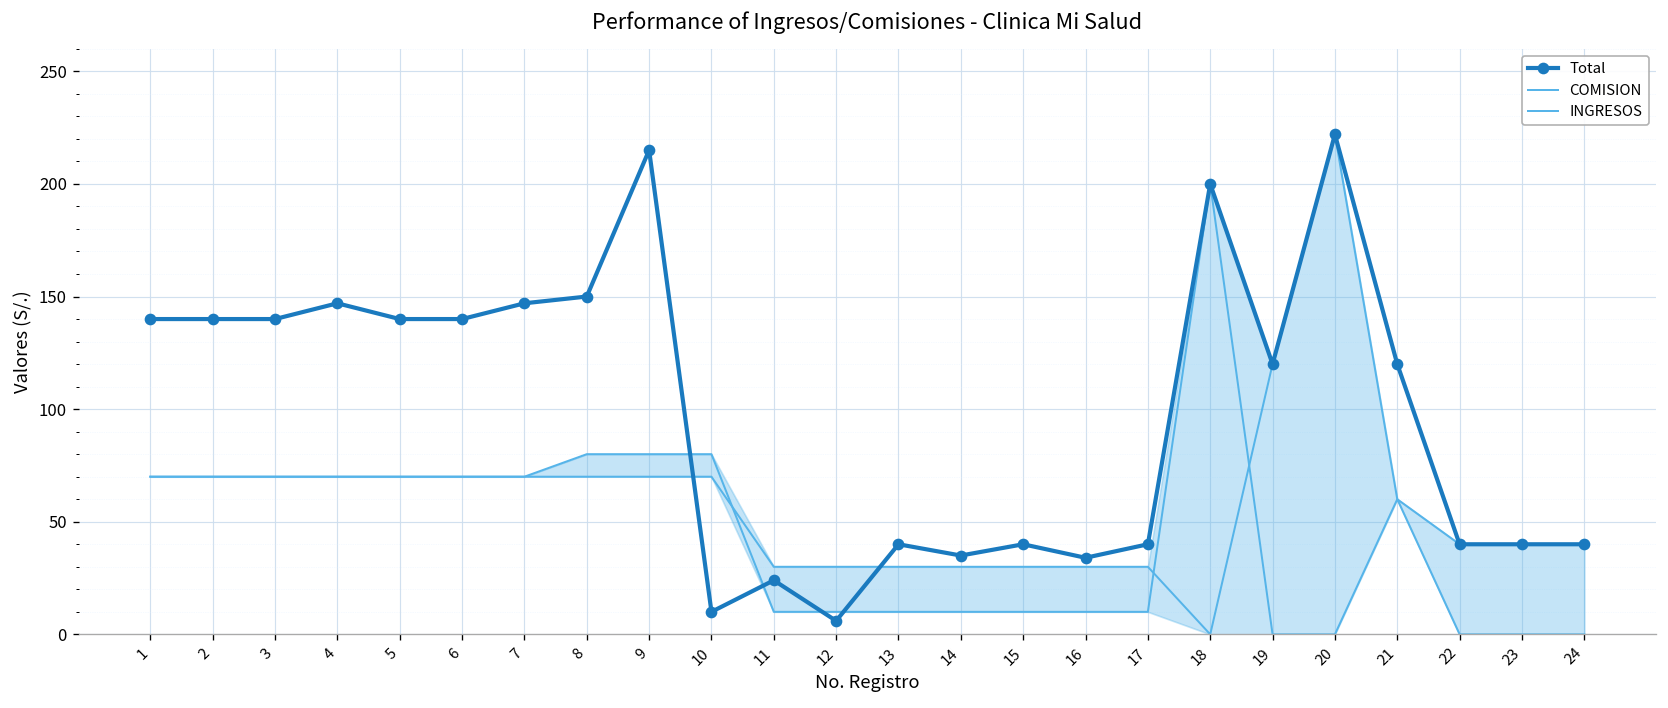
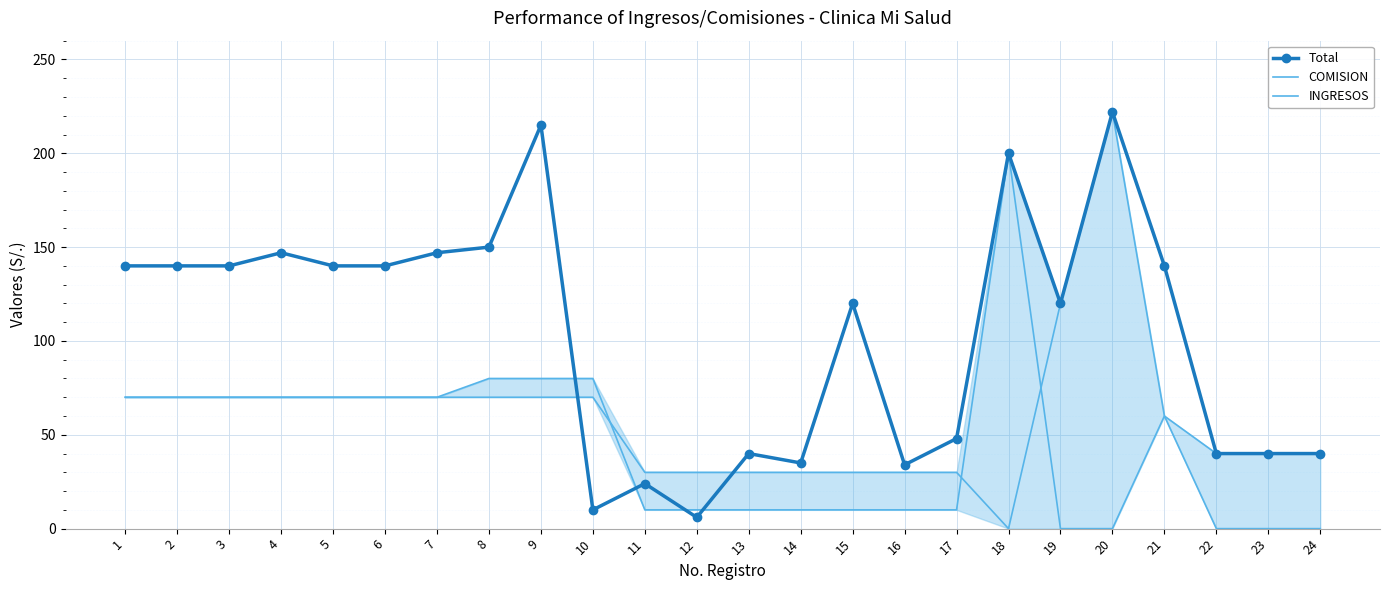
  {
    "Total": {
      "1": 140,
      "2": 140,
      "3": 140,
      "4": 147,
      "5": 140,
      "6": 140,
      "7": 147,
      "8": 150,
      "9": 215,
      "10": 10,
      "11": 24,
      "12": 6,
      "13": 40,
      "14": 35,
-     "15": 40,
+     "15": 120,
      "16": 34,
-     "17": 40,
-     "21": 120
+     "17": 48,
+     "21": 140
    }
  }
